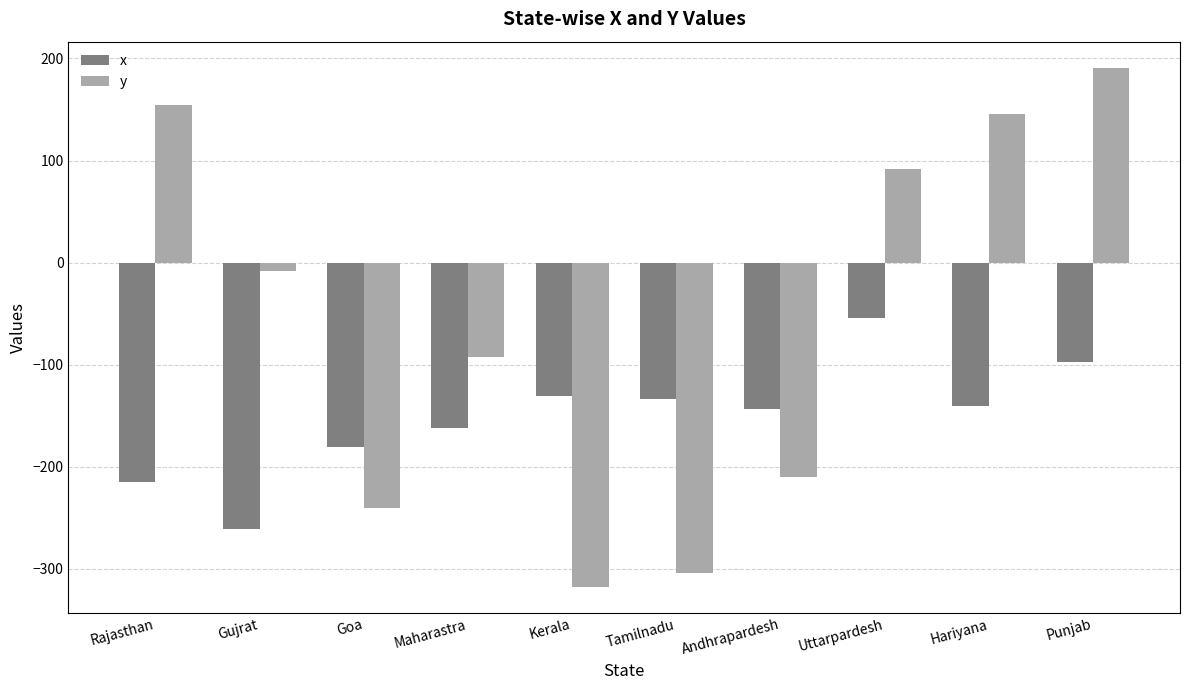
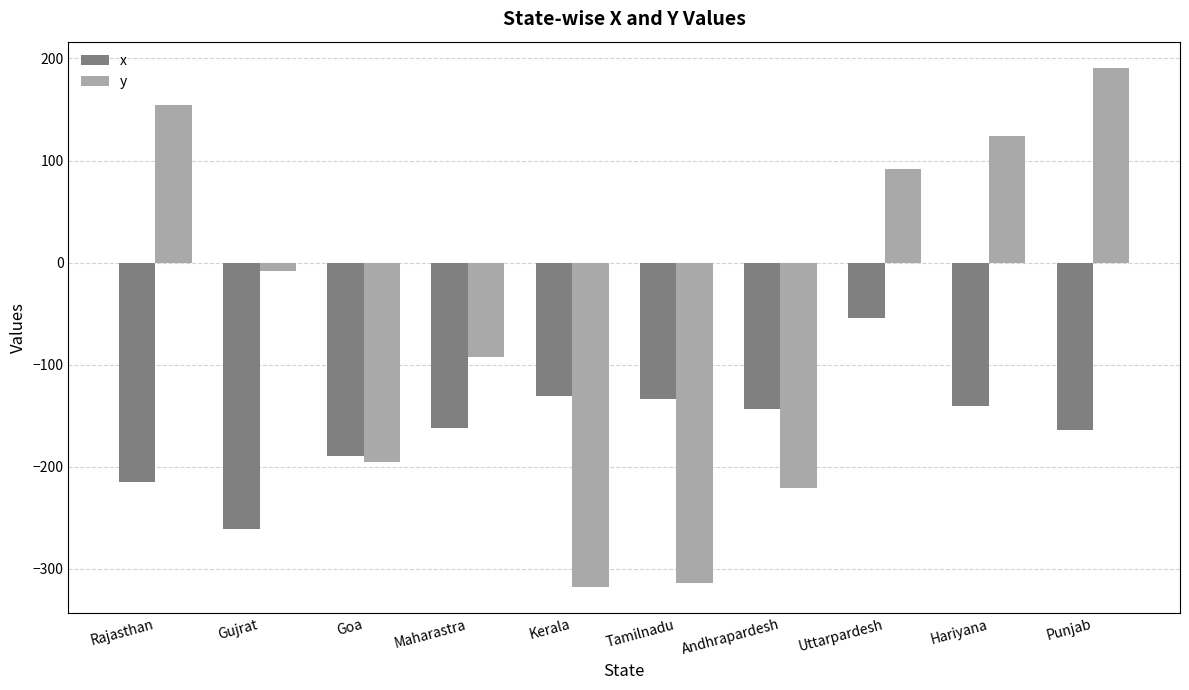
  {
    "x": {
      "Rajasthan": -215,
      "Gujrat": -261,
-     "Goa": -181,
+     "Goa": -190,
      "Maharastra": -162,
      "Kerala": -131,
      "Tamilnadu": -134,
      "Andhrapardesh": -143,
      "Uttarpardesh": -54,
      "Hariyana": -141,
-     "Punjab": -97
+     "Punjab": -164
    },
    "y": {
      "Rajasthan": 155,
      "Gujrat": -8,
-     "Goa": -240,
+     "Goa": -195,
      "Maharastra": -93,
      "Kerala": -318,
-     "Tamilnadu": -304,
-     "Andhrapardesh": -210,
+     "Tamilnadu": -314,
+     "Andhrapardesh": -221,
      "Uttarpardesh": 92,
-     "Hariyana": 146,
+     "Hariyana": 124,
      "Punjab": 191
    }
  }
